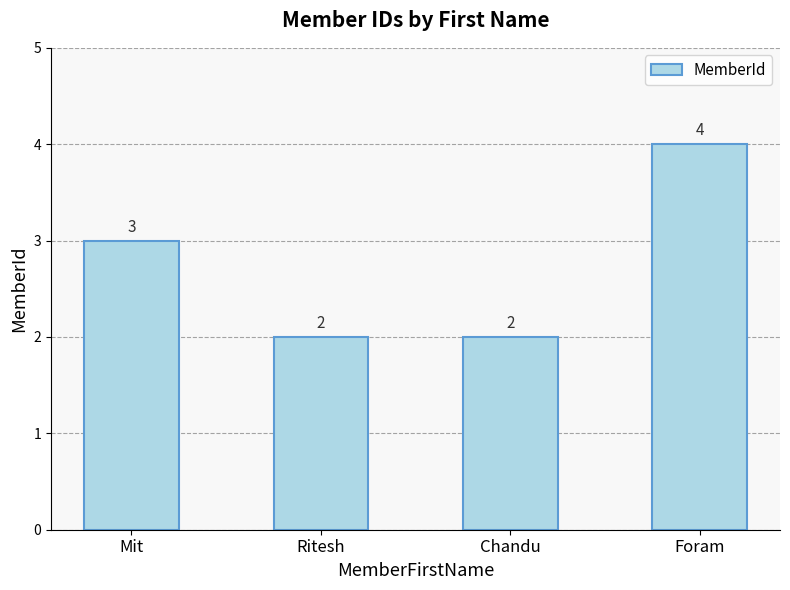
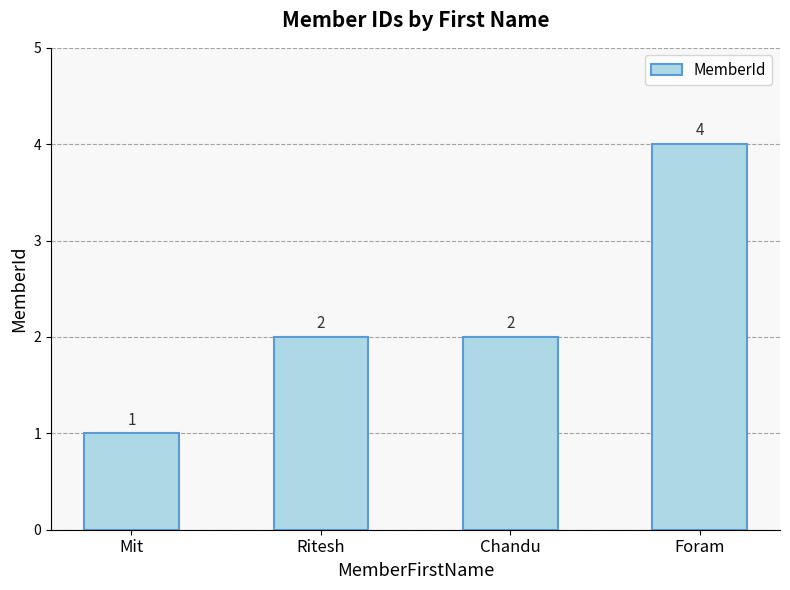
  {
-   "Mit": 3,
+   "Mit": 1,
    "Ritesh": 2,
    "Chandu": 2,
    "Foram": 4
  }
